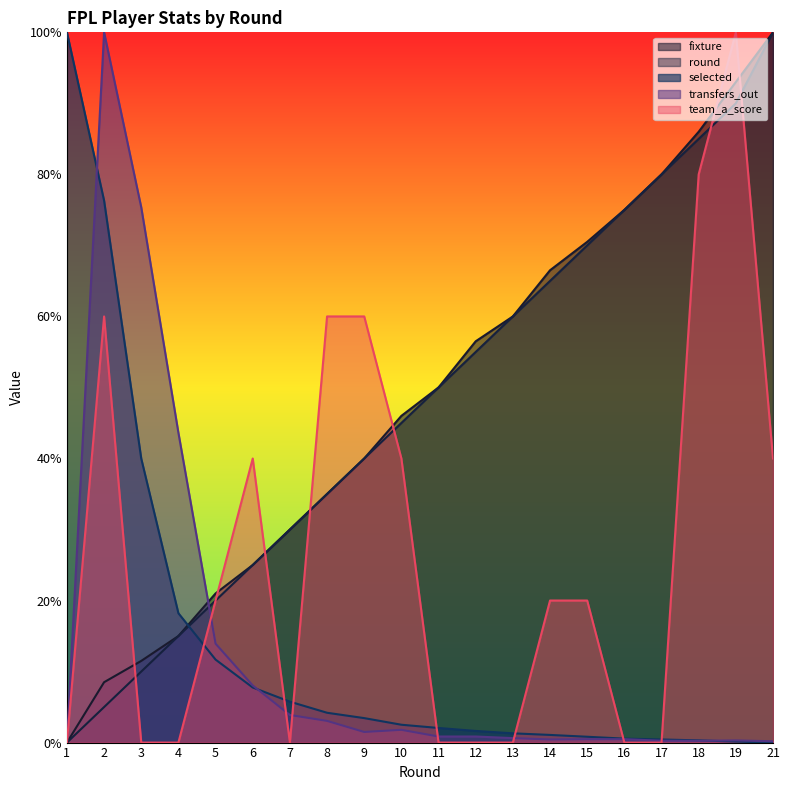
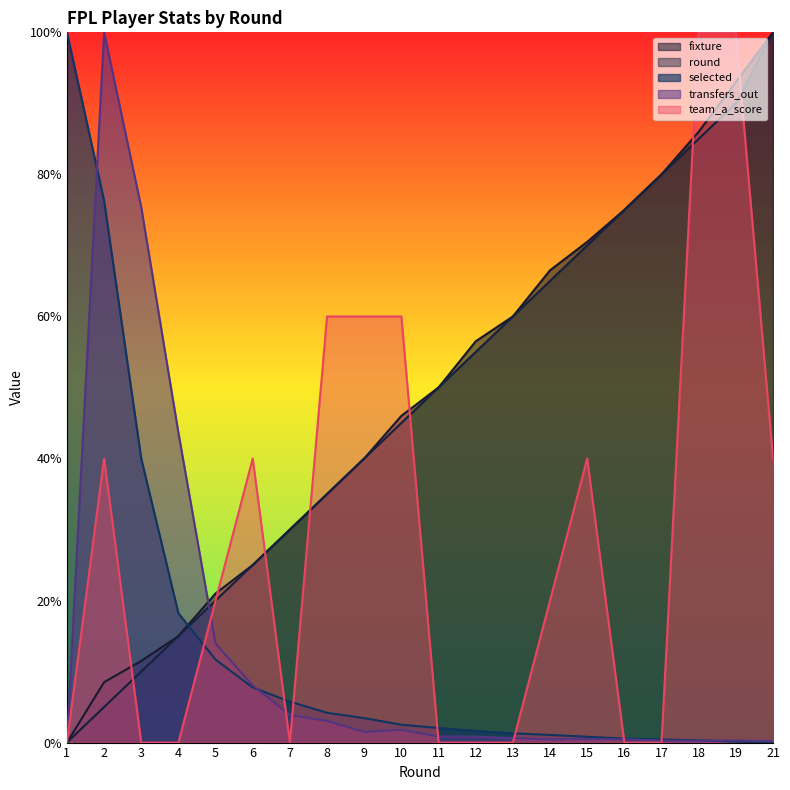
  {
    "team_a_score": {
-     "2": "60%",
+     "2": "40%",
      "3": "0%",
      "4": "0%",
      "6": "40%",
      "7": "0%",
      "8": "60%",
      "9": "60%",
-     "10": "40%",
+     "10": "60%",
      "11": "0%",
      "12": "0%",
      "13": "0%",
      "14": "20%",
-     "15": "20%",
+     "15": "40%",
      "16": "0%",
-     "18": "80%",
+     "18": "100%",
      "19": "100%",
      "21": "40%"
    }
  }
